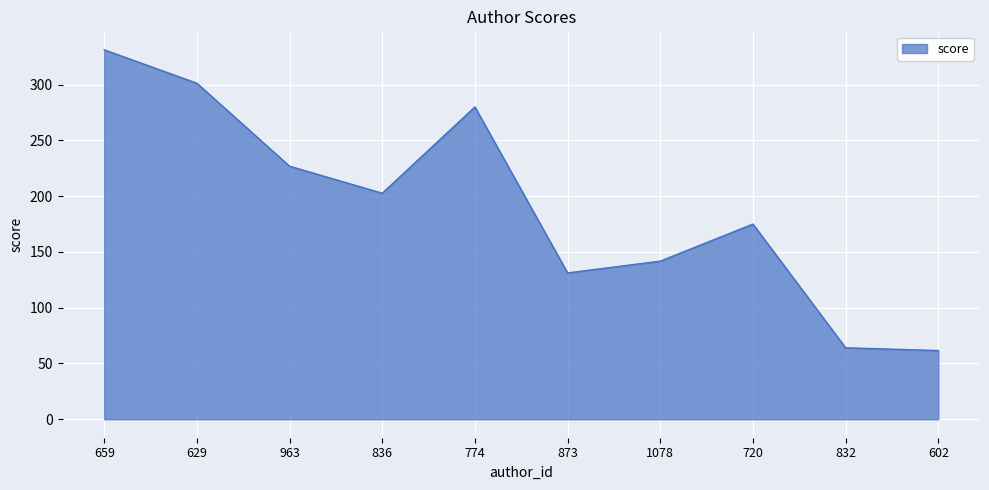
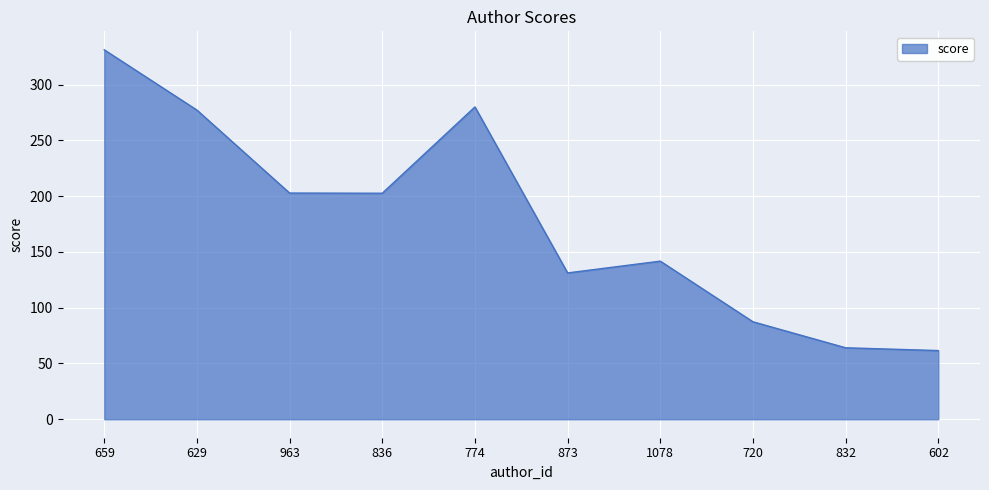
  {
    "659": 331,
-   "629": 301,
-   "963": 227,
+   "629": 277,
+   "963": 203,
    "836": 203,
    "774": 280,
    "873": 131,
    "1078": 142,
-   "720": 175,
+   "720": 87,
    "832": 64,
    "602": 62
  }
